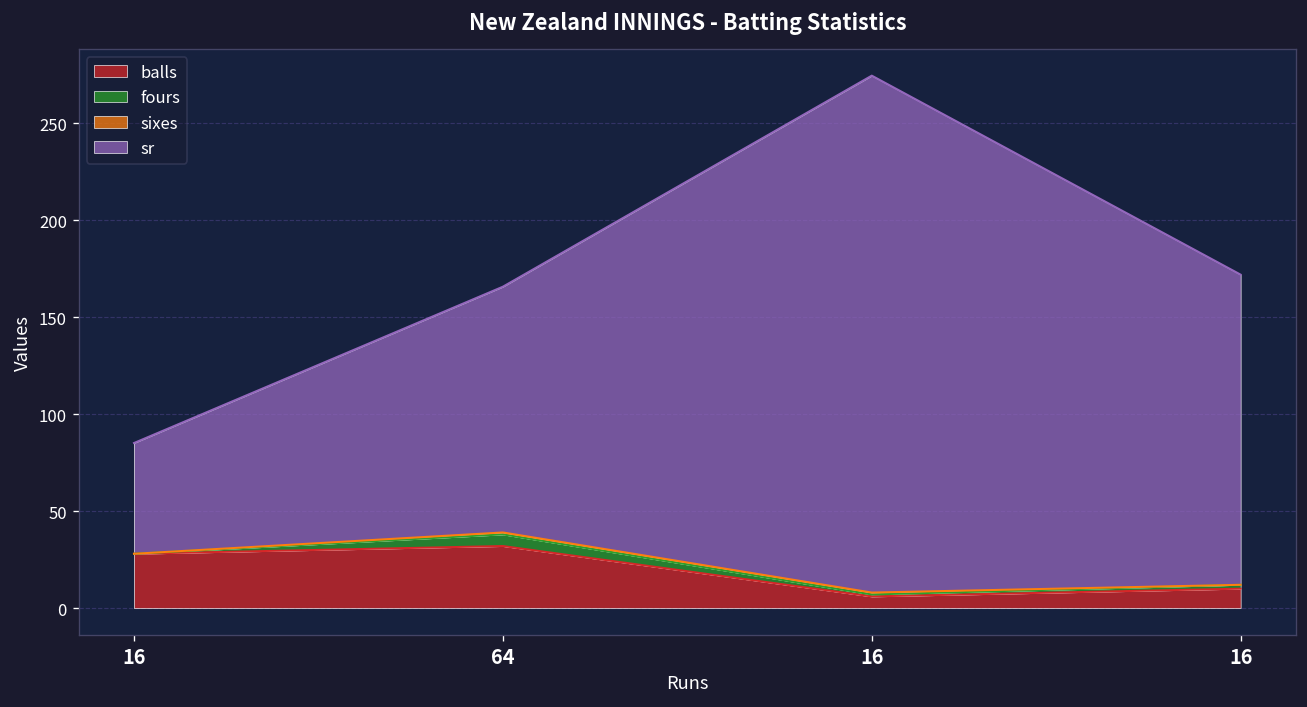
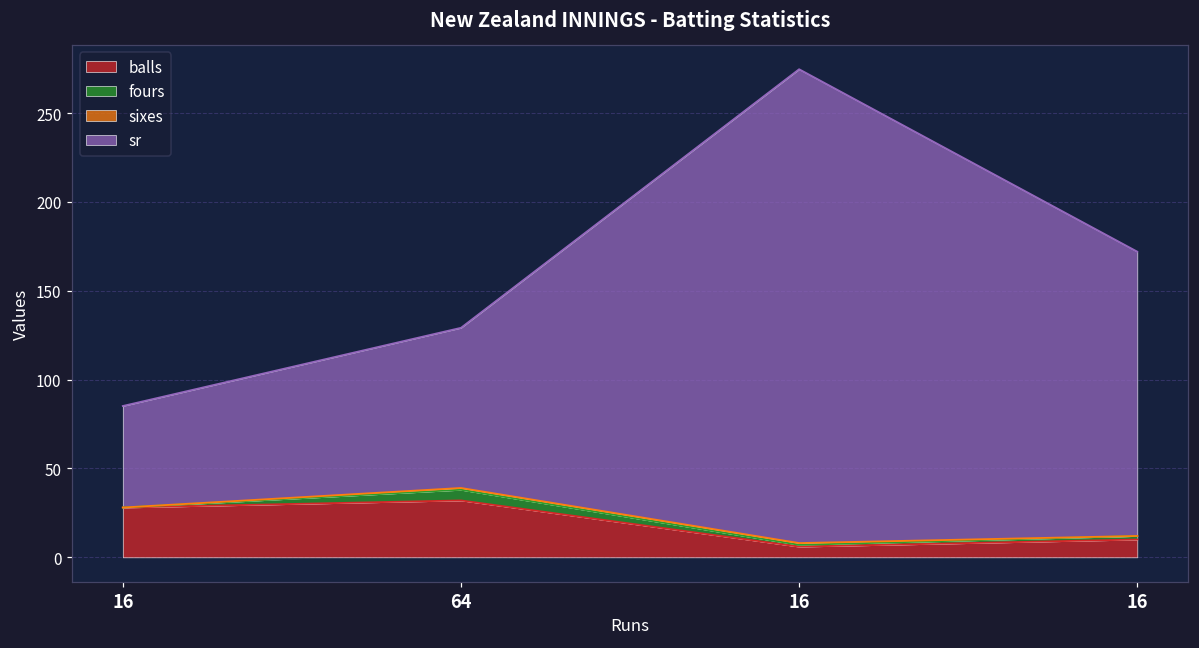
  {
    "balls": {
      "64": 32
    },
    "sr": {
-     "64": 127
+     "64": 90
    }
  }
